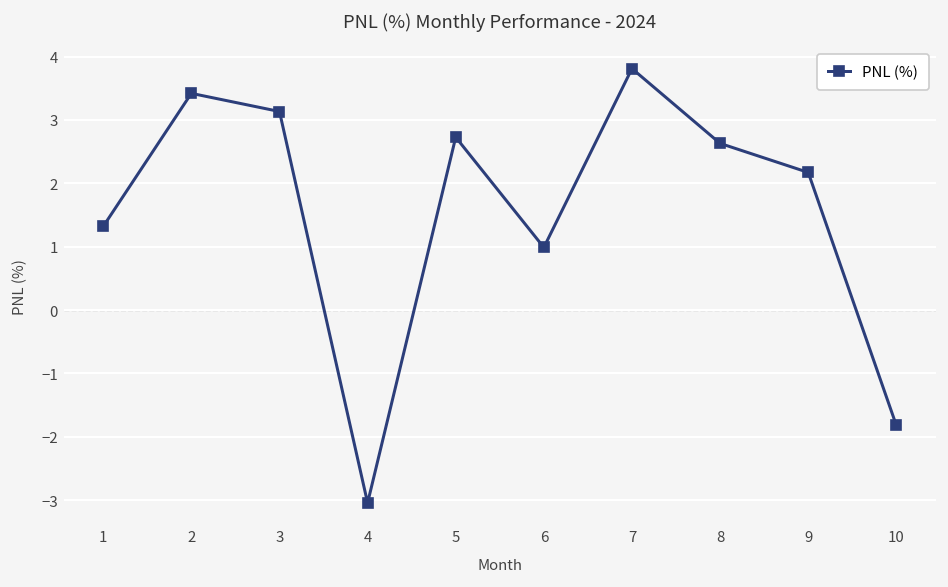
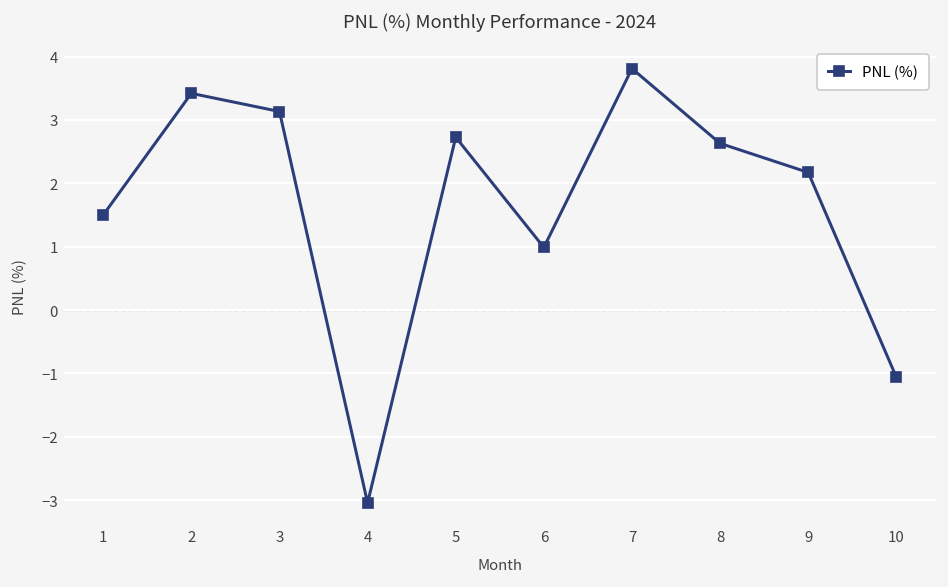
  {
-   "1": 1.3,
+   "1": 1.5,
    "2": 3.4,
    "3": 3.1,
    "4": -3.0,
    "5": 2.7,
    "6": 1.0,
    "7": 3.8,
    "8": 2.6,
    "9": 2.2,
-   "10": -1.8
+   "10": -1.1
  }
